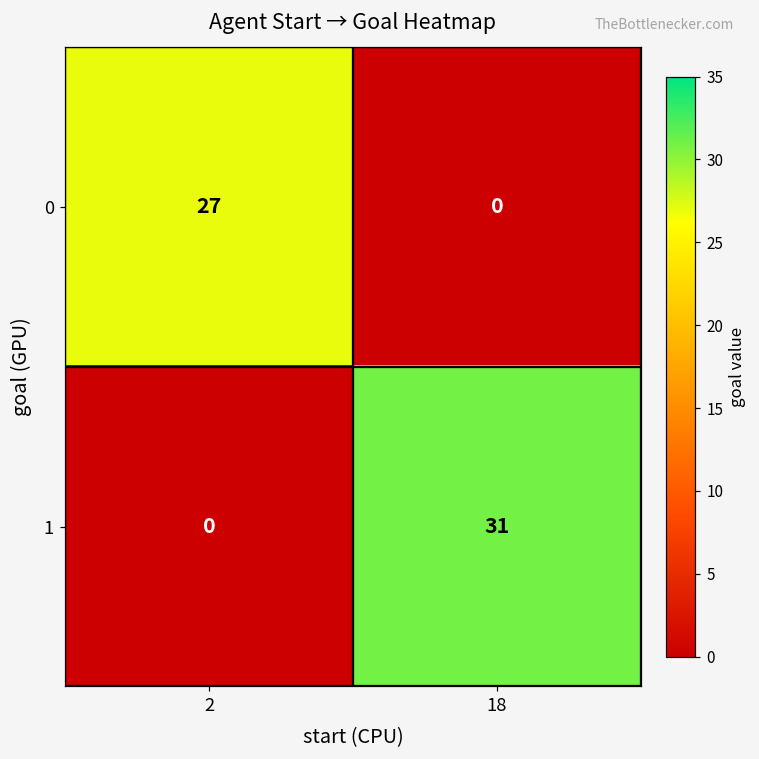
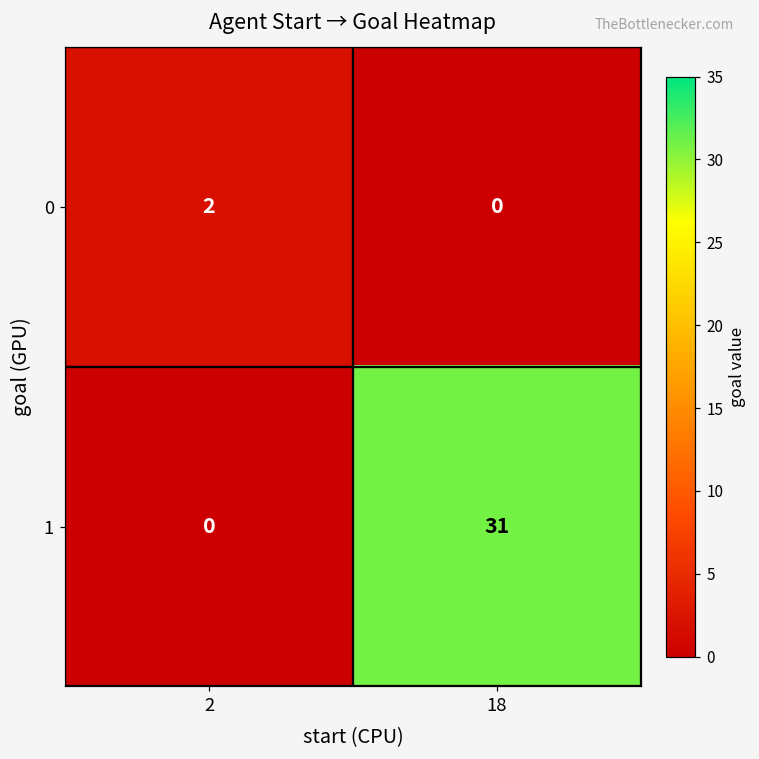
  {
    "0": {
-     "2": 27,
+     "2": 2,
      "18": 0
    },
    "1": {
      "2": 0,
      "18": 31
    }
  }
